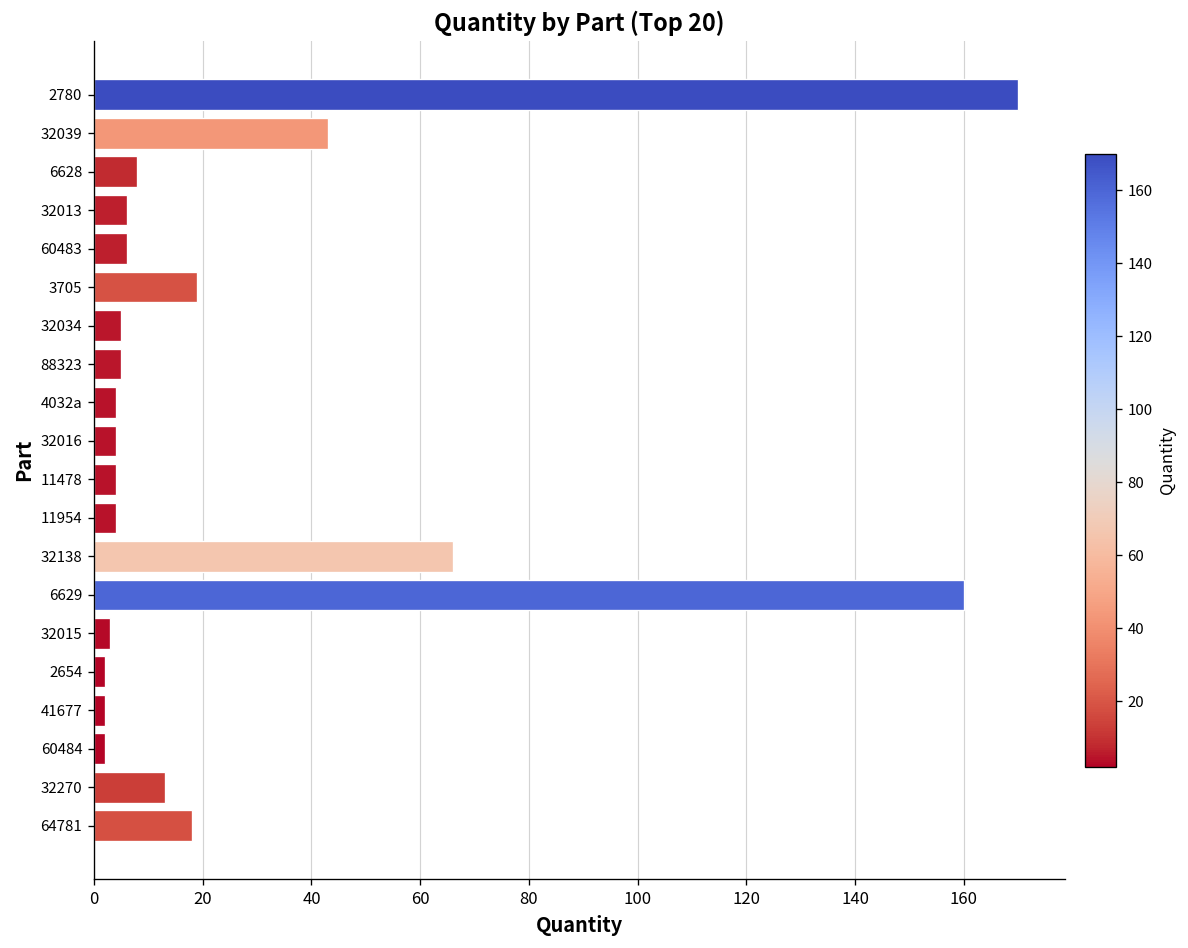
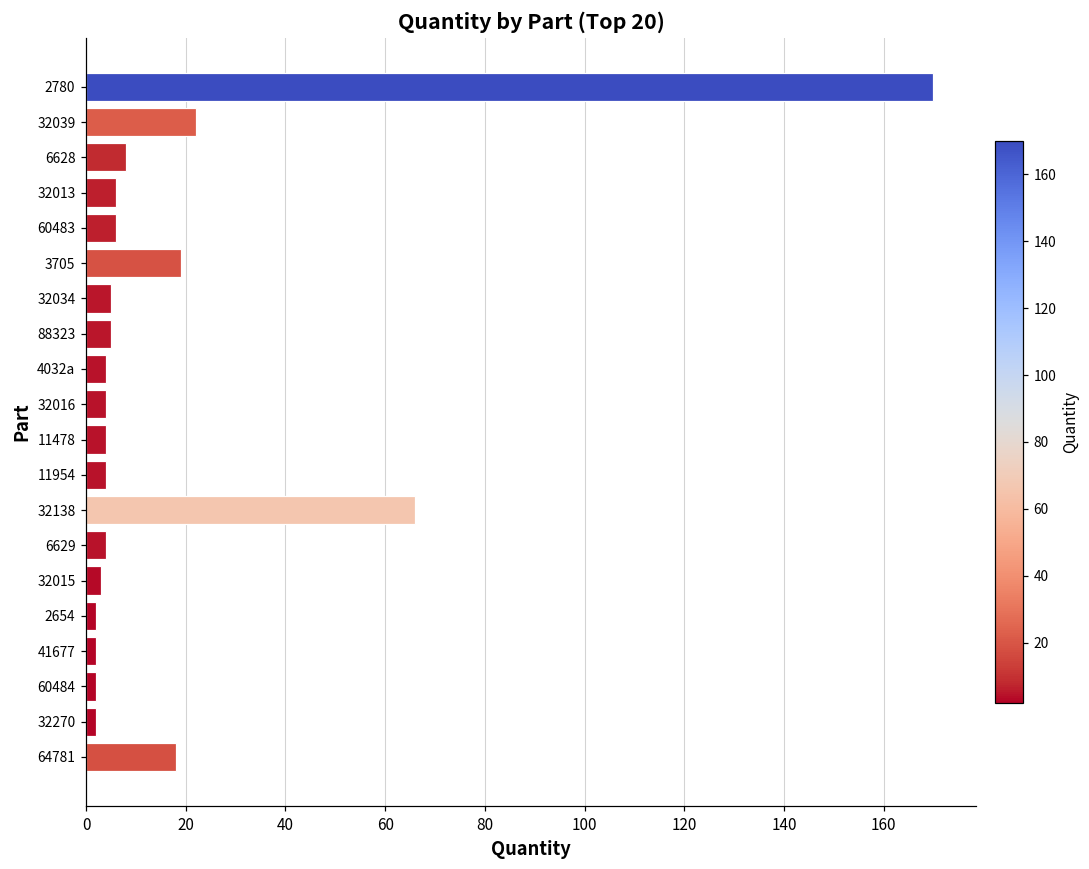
  {
    "2780": 170,
-   "32039": 43,
+   "32039": 22,
    "6628": 8,
    "32013": 6,
    "60483": 6,
    "3705": 19,
    "32034": 5,
    "88323": 5,
    "4032a": 4,
    "32016": 4,
    "11478": 4,
    "11954": 4,
    "32138": 66,
-   "6629": 160,
+   "6629": 4,
    "32015": 3,
    "2654": 2,
    "41677": 2,
    "60484": 2,
-   "32270": 13,
+   "32270": 2,
    "64781": 18
  }
